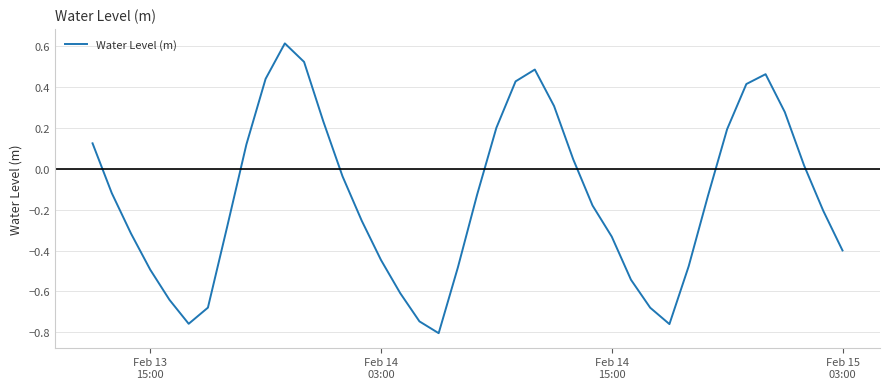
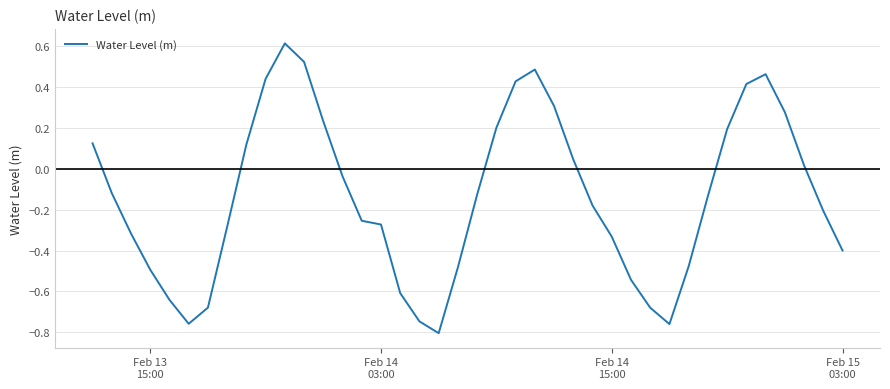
  {
    "Feb 13 15:00": -0.49,
-   "Feb 14 03:00": -0.45,
+   "Feb 14 03:00": -0.27,
    "Feb 14 15:00": -0.33,
    "Feb 15 03:00": -0.40
  }
